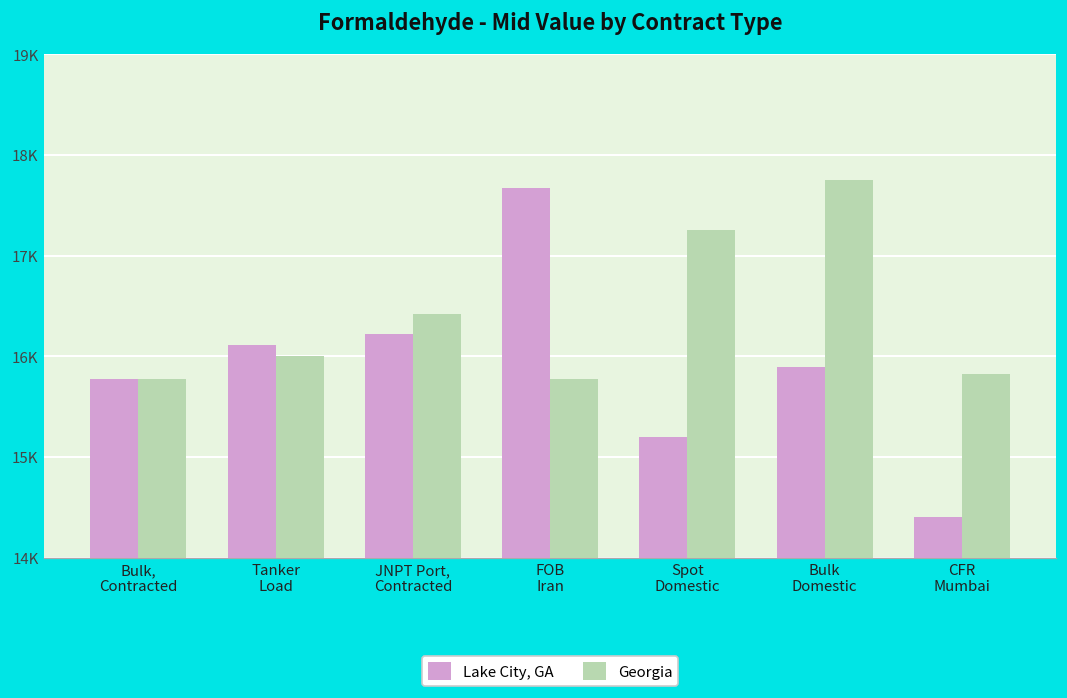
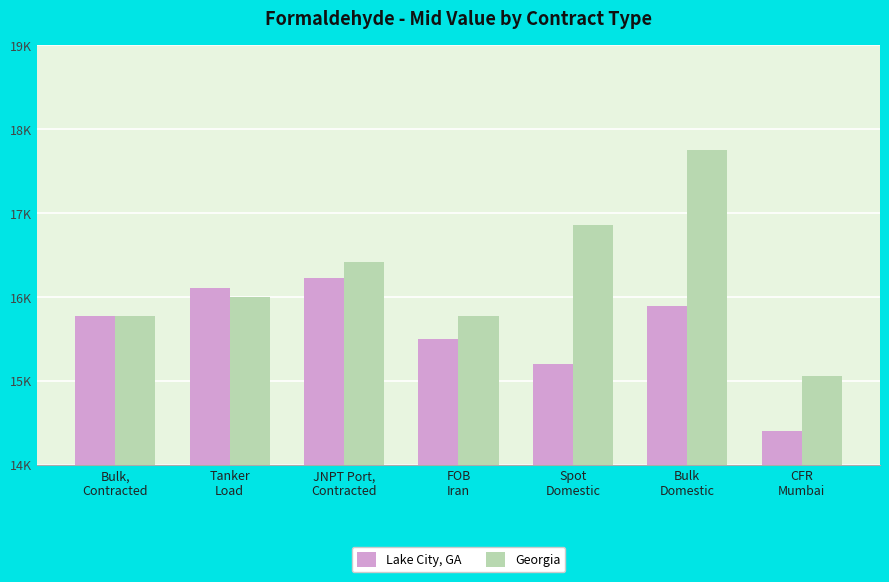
  {
    "Lake City, GA": {
      "Bulk, Contracted": 15800,
      "Tanker Load": 16100,
      "JNPT Port, Contracted": 16200,
-     "FOB Iran": 17700,
+     "FOB Iran": 15500,
      "Spot Domestic": 15200,
      "Bulk Domestic": 15900,
      "CFR Mumbai": 14400
    },
    "Georgia": {
      "Bulk, Contracted": 15800,
      "Tanker Load": 16000,
      "JNPT Port, Contracted": 16400,
      "FOB Iran": 15800,
-     "Spot Domestic": 17300,
+     "Spot Domestic": 16900,
      "Bulk Domestic": 17800,
-     "CFR Mumbai": 15800
+     "CFR Mumbai": 15100
    }
  }
